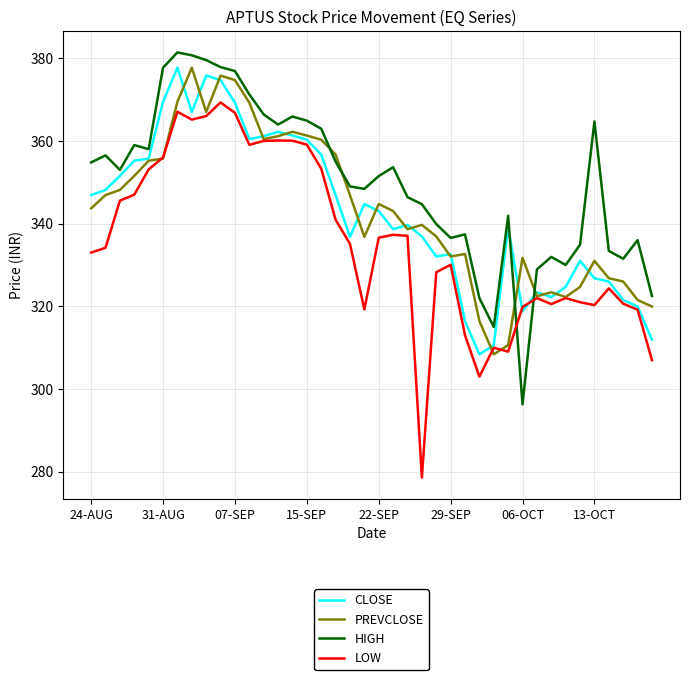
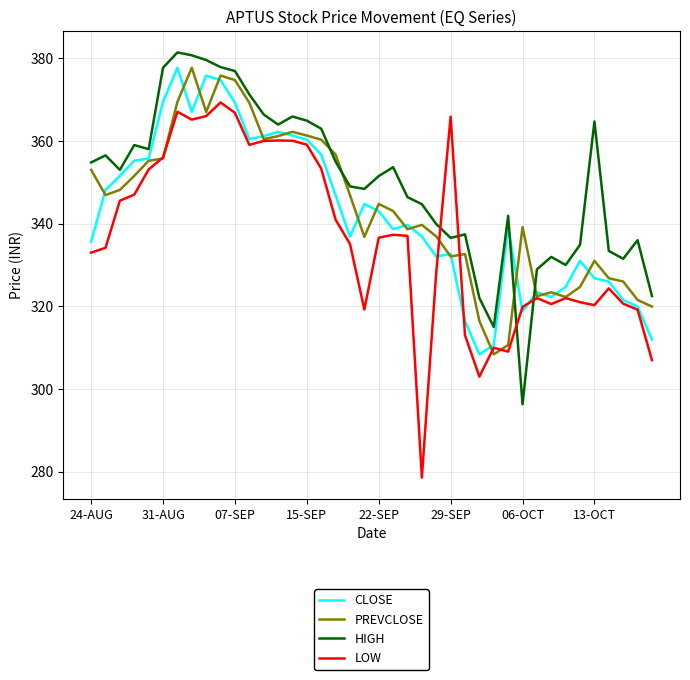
  {
    "CLOSE": {
-     "24-AUG": 347,
+     "24-AUG": 336,
      "31-AUG": 369,
      "07-SEP": 369,
      "15-SEP": 360,
      "22-SEP": 343,
      "06-OCT": 319,
      "13-OCT": 327
    },
    "PREVCLOSE": {
-     "24-AUG": 344,
+     "24-AUG": 353,
      "07-SEP": 375,
      "15-SEP": 361,
      "22-SEP": 345,
-     "06-OCT": 332,
+     "06-OCT": 339,
      "13-OCT": 331
    },
    "HIGH": {
      "24-AUG": 355,
      "31-AUG": 378,
      "07-SEP": 377,
      "15-SEP": 365,
      "22-SEP": 352,
      "29-SEP": 337,
      "06-OCT": 296,
      "13-OCT": 365
    },
    "LOW": {
      "24-AUG": 333,
      "07-SEP": 367,
      "15-SEP": 359,
      "22-SEP": 337,
-     "29-SEP": 330,
+     "29-SEP": 366,
      "06-OCT": 320,
      "13-OCT": 320
    }
  }
